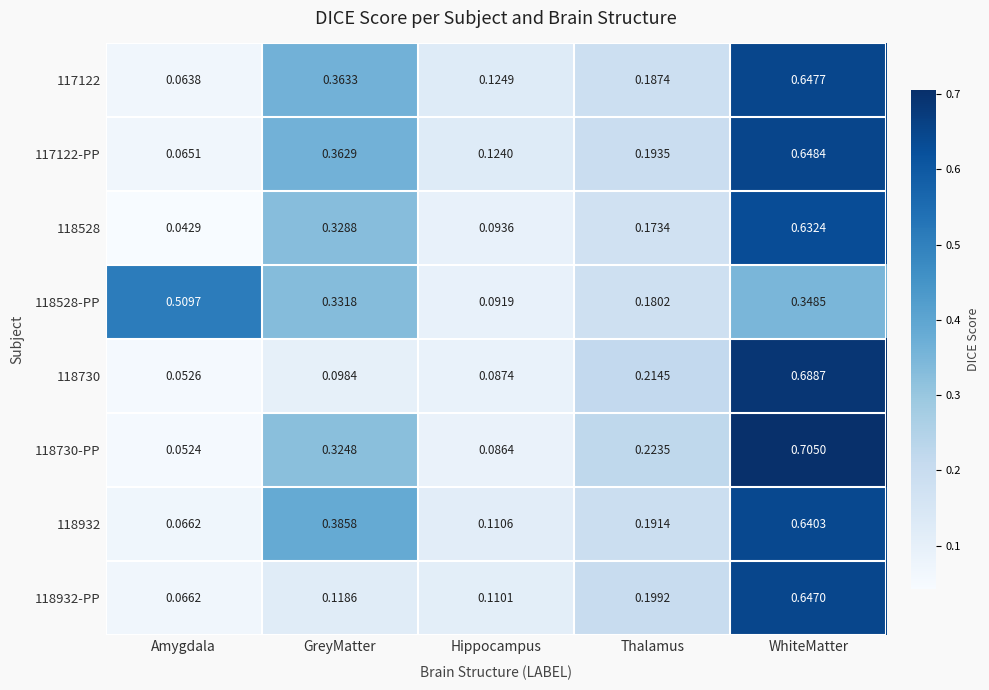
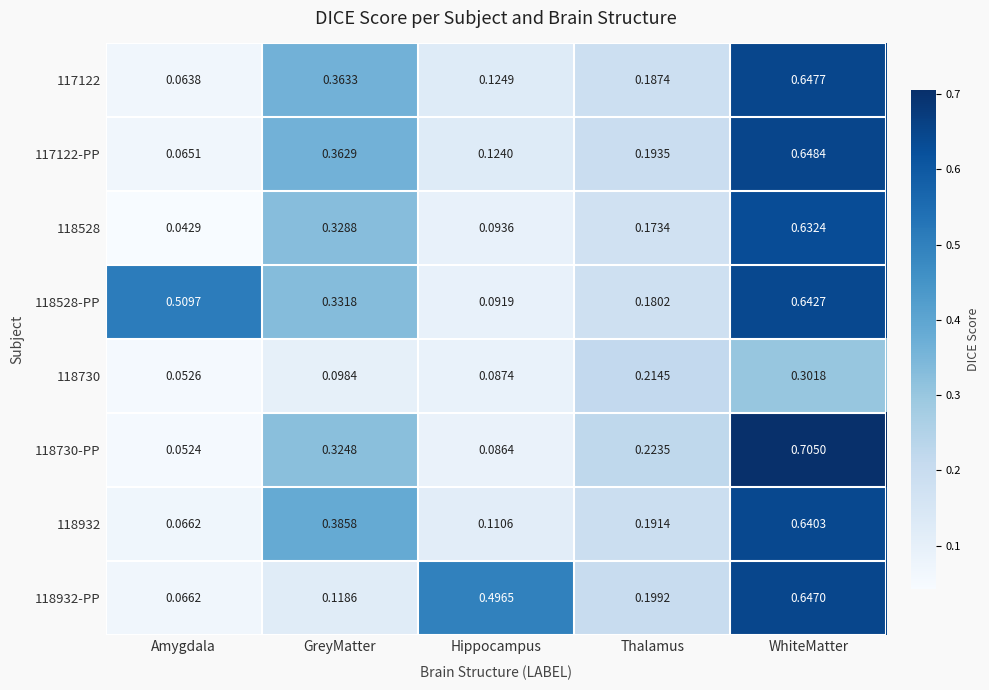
  {
    "117122": {
      "Amygdala": 0.0638,
      "GreyMatter": 0.3633,
      "Hippocampus": 0.1249,
      "Thalamus": 0.1874,
      "WhiteMatter": 0.6477
    },
    "117122-PP": {
      "Amygdala": 0.0651,
      "GreyMatter": 0.3629,
      "Hippocampus": 0.1240,
      "Thalamus": 0.1935,
      "WhiteMatter": 0.6484
    },
    "118528": {
      "Amygdala": 0.0429,
      "GreyMatter": 0.3288,
      "Hippocampus": 0.0936,
      "Thalamus": 0.1734,
      "WhiteMatter": 0.6324
    },
    "118528-PP": {
      "Amygdala": 0.5097,
      "GreyMatter": 0.3318,
      "Hippocampus": 0.0919,
      "Thalamus": 0.1802,
-     "WhiteMatter": 0.3485
+     "WhiteMatter": 0.6427
    },
    "118730": {
      "Amygdala": 0.0526,
      "GreyMatter": 0.0984,
      "Hippocampus": 0.0874,
      "Thalamus": 0.2145,
-     "WhiteMatter": 0.6887
+     "WhiteMatter": 0.3018
    },
    "118730-PP": {
      "Amygdala": 0.0524,
      "GreyMatter": 0.3248,
      "Hippocampus": 0.0864,
      "Thalamus": 0.2235,
      "WhiteMatter": 0.7050
    },
    "118932": {
      "Amygdala": 0.0662,
      "GreyMatter": 0.3858,
      "Hippocampus": 0.1106,
      "Thalamus": 0.1914,
      "WhiteMatter": 0.6403
    },
    "118932-PP": {
      "Amygdala": 0.0662,
      "GreyMatter": 0.1186,
-     "Hippocampus": 0.1101,
+     "Hippocampus": 0.4965,
      "Thalamus": 0.1992,
      "WhiteMatter": 0.6470
    }
  }
